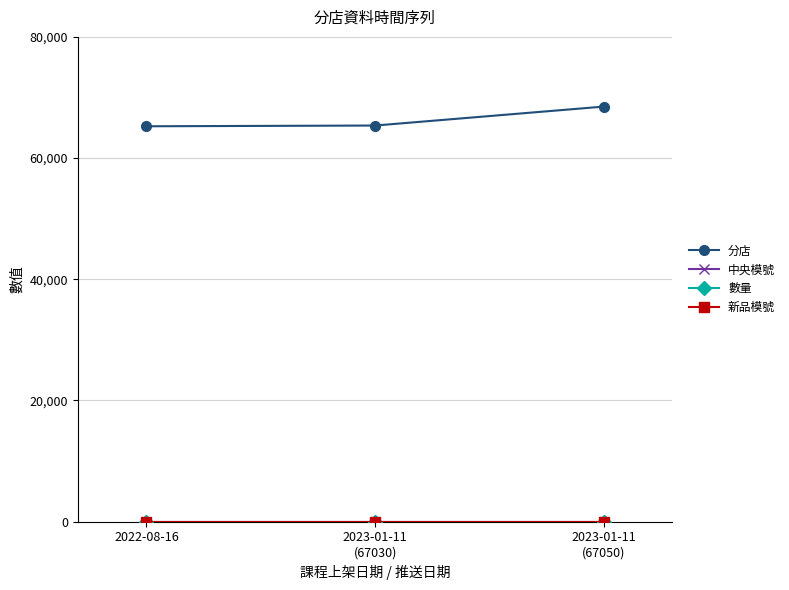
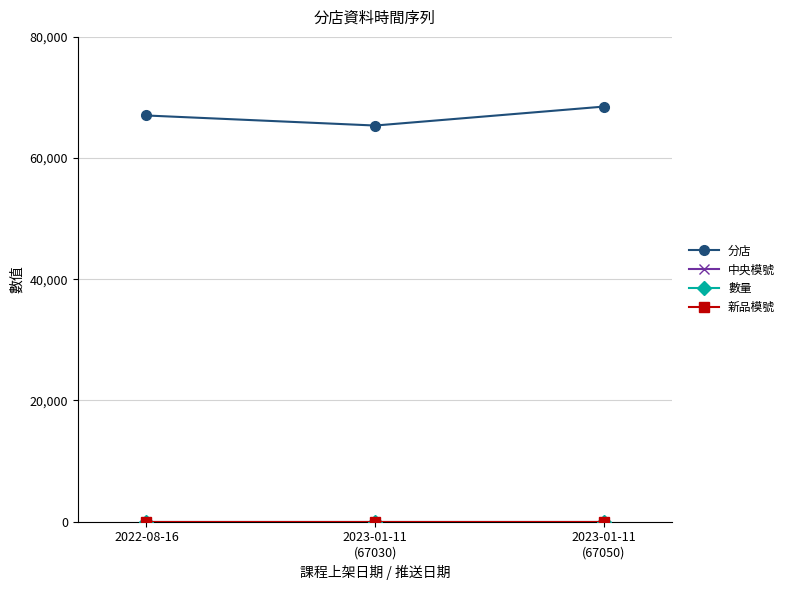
  {
    "分店": {
-     "2022-08-16": "65,000",
+     "2022-08-16": "67,000",
      "2023-01-11 (67030)": "65,000",
      "2023-01-11 (67050)": "69,000"
    },
    "新品模號": {
      "2022-08-16": "0",
      "2023-01-11 (67030)": "0",
      "2023-01-11 (67050)": "0"
    }
  }
